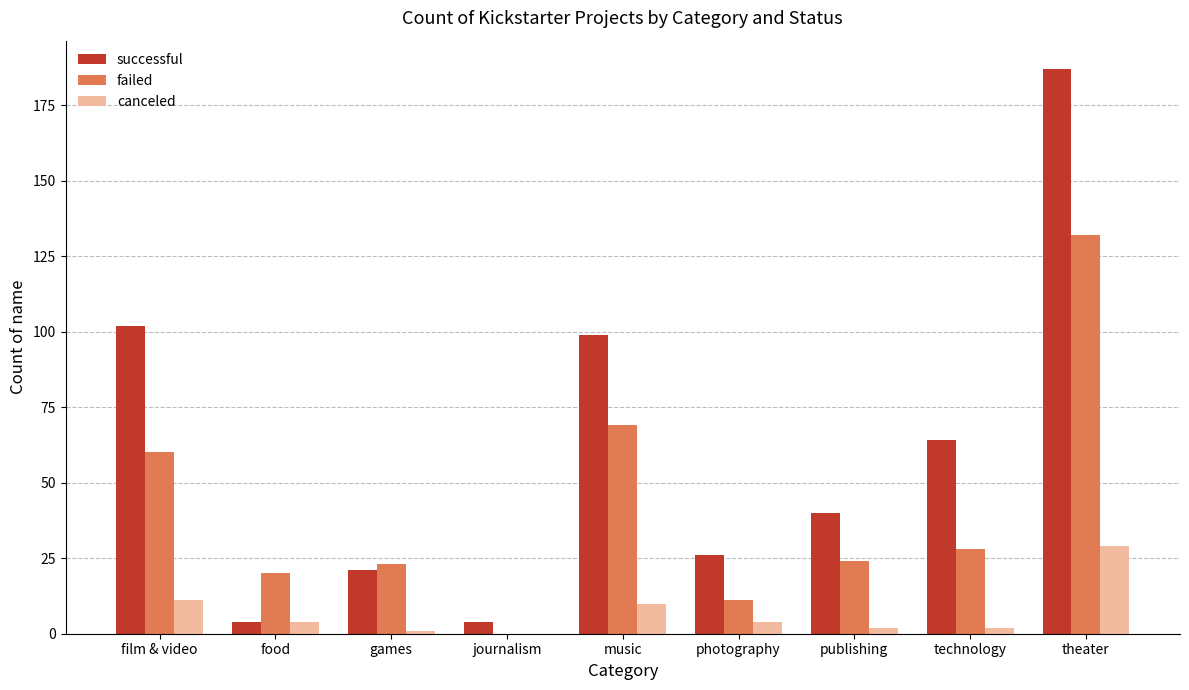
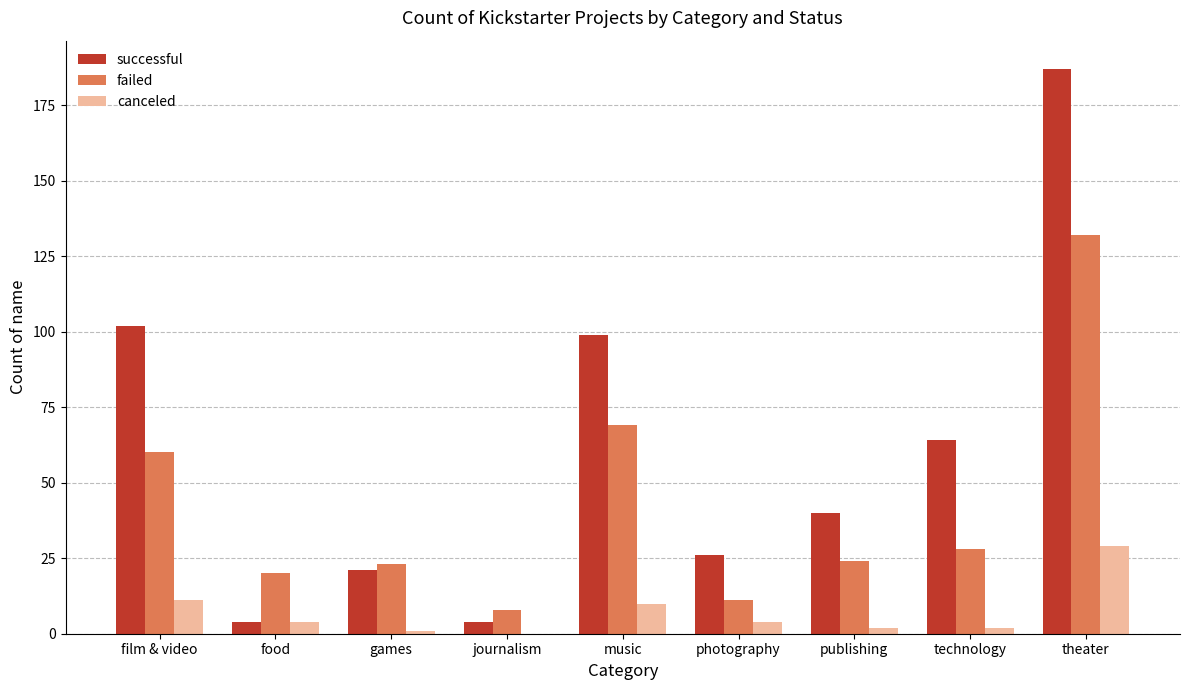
  {
    "successful": {
      "film & video": 102,
      "food": 4,
      "games": 21,
      "journalism": 4,
      "music": 99,
      "photography": 26,
      "publishing": 40,
      "technology": 64,
      "theater": 187
    },
    "failed": {
      "film & video": 60,
      "food": 20,
      "games": 23,
-     "journalism": 0,
+     "journalism": 8,
      "music": 69,
      "photography": 11,
      "publishing": 24,
      "technology": 28,
      "theater": 132
    },
    "canceled": {
      "film & video": 11,
      "food": 4,
      "games": 1,
      "journalism": 0,
      "music": 10,
      "photography": 4,
      "publishing": 2,
      "technology": 2,
      "theater": 29
    }
  }
